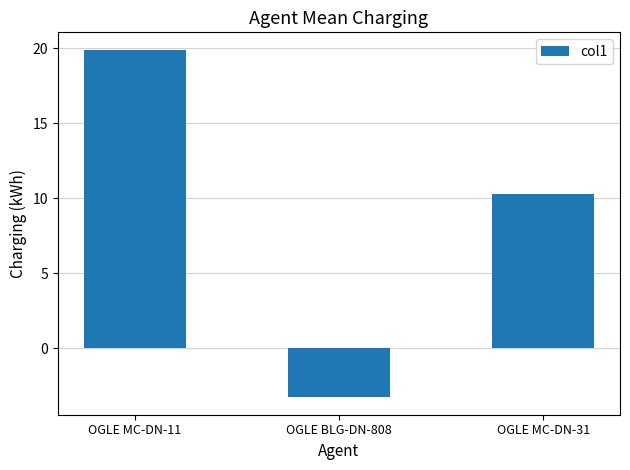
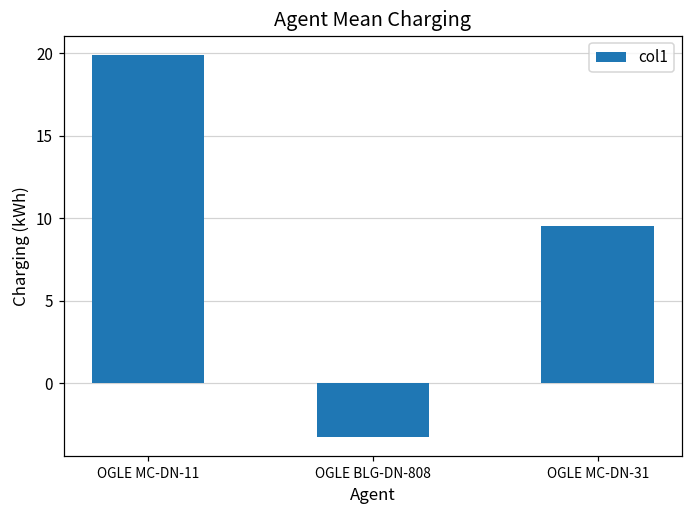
  {
    "OGLE MC-DN-11": 19.9,
    "OGLE BLG-DN-808": -3.3,
-   "OGLE MC-DN-31": 10.3
+   "OGLE MC-DN-31": 9.5
  }
